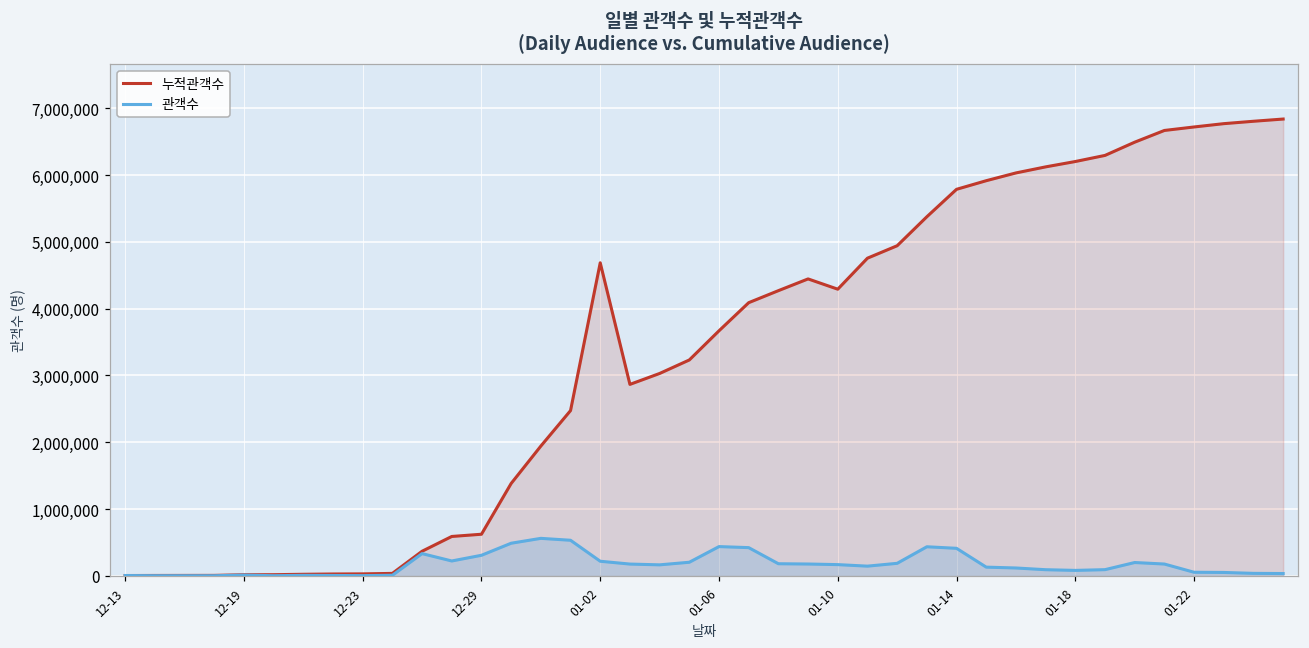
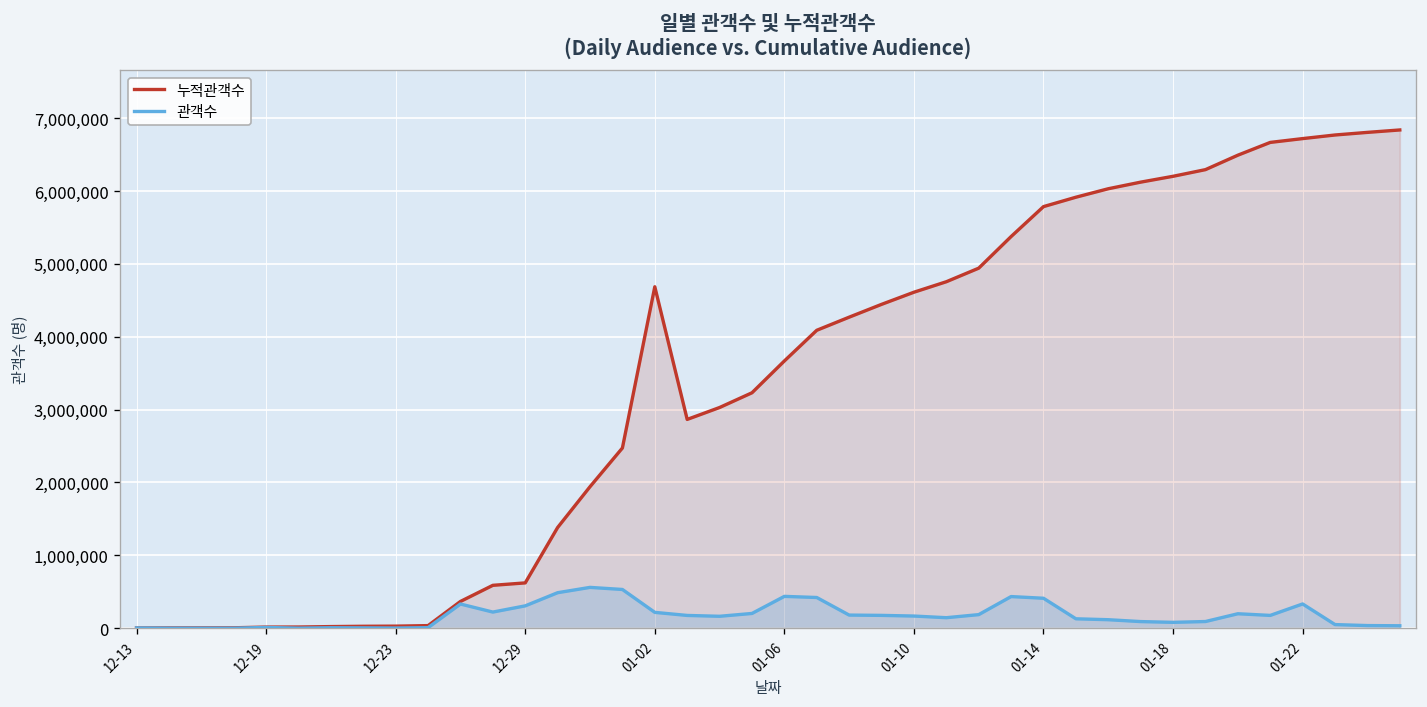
  {
    "누적관객수": {
      "12-29": "600,000",
      "01-02": "4,700,000",
      "01-06": "3,700,000",
-     "01-10": "4,300,000",
+     "01-10": "4,600,000",
      "01-14": "5,800,000",
      "01-18": "6,200,000",
      "01-22": "6,700,000"
    },
    "관객수": {
      "12-29": "300,000",
      "01-02": "200,000",
      "01-06": "400,000",
      "01-10": "200,000",
      "01-14": "400,000",
      "01-18": "100,000",
-     "01-22": "100,000"
+     "01-22": "300,000"
    }
  }
